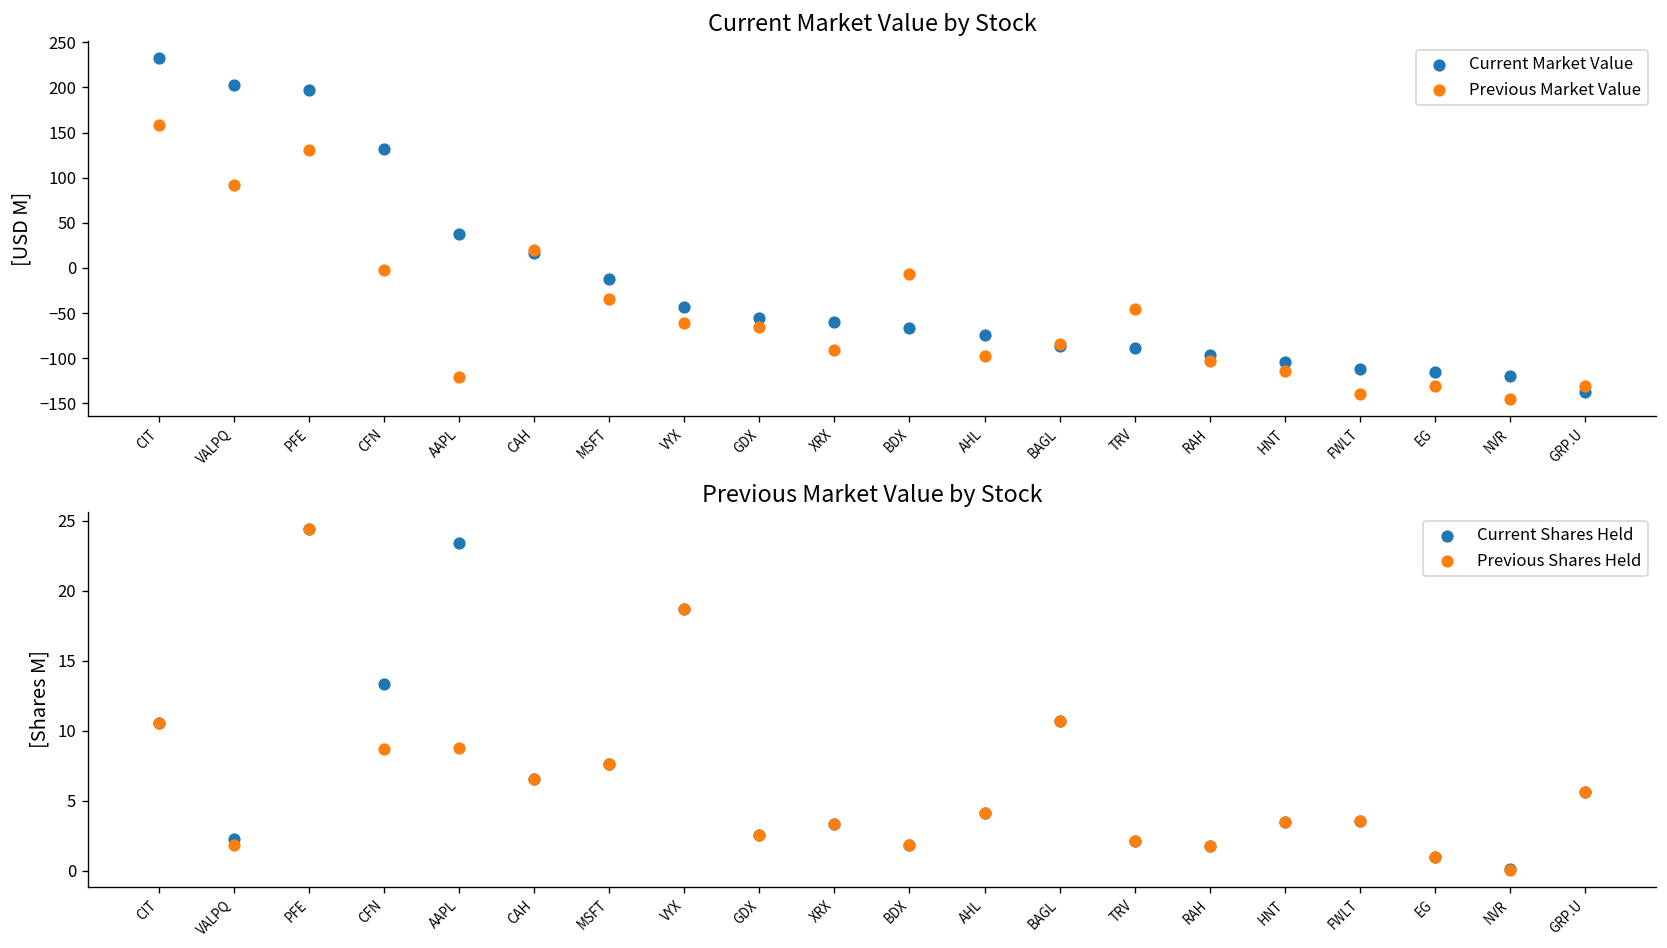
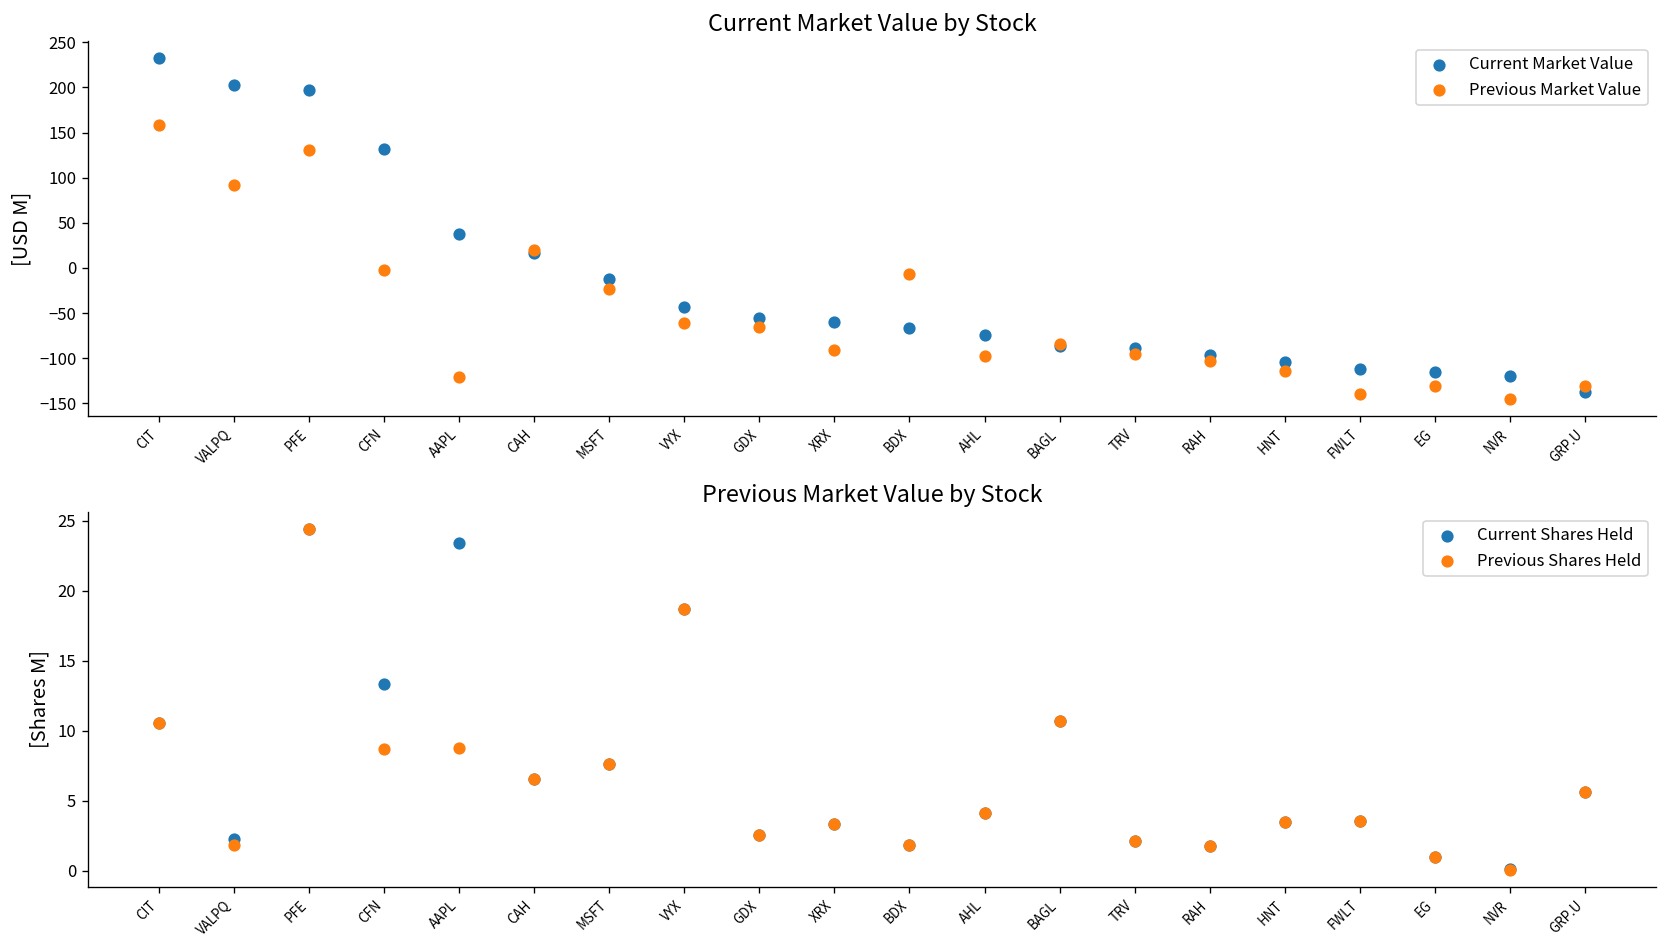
  {
    "Current Market Value by Stock": {
      "Previous Market Value": {
-       "MSFT": -30,
-       "TRV": -50
+       "MSFT": -20,
+       "TRV": -90
      }
    }
  }
